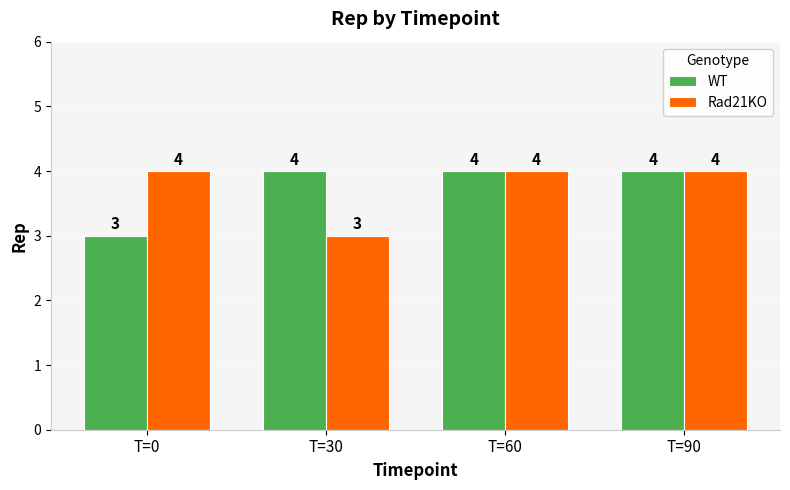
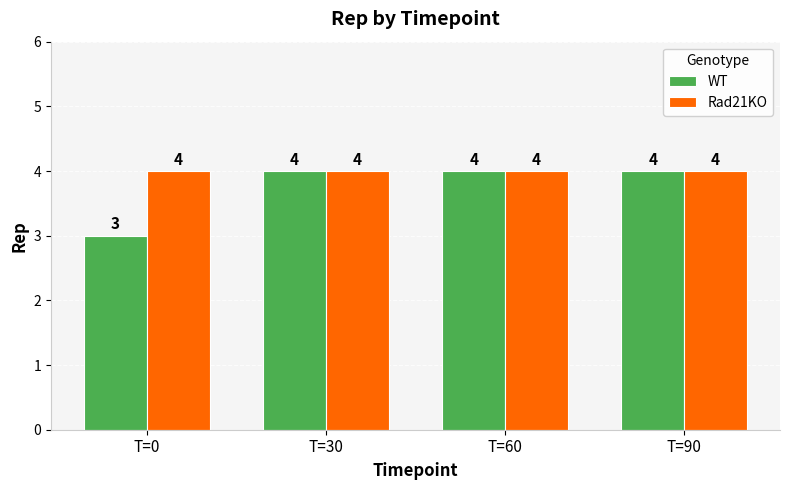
  {
    "WT": {
      "T=0": 3,
      "T=30": 4,
      "T=60": 4,
      "T=90": 4
    },
    "Rad21KO": {
      "T=0": 4,
-     "T=30": 3,
+     "T=30": 4,
      "T=60": 4,
      "T=90": 4
    }
  }
